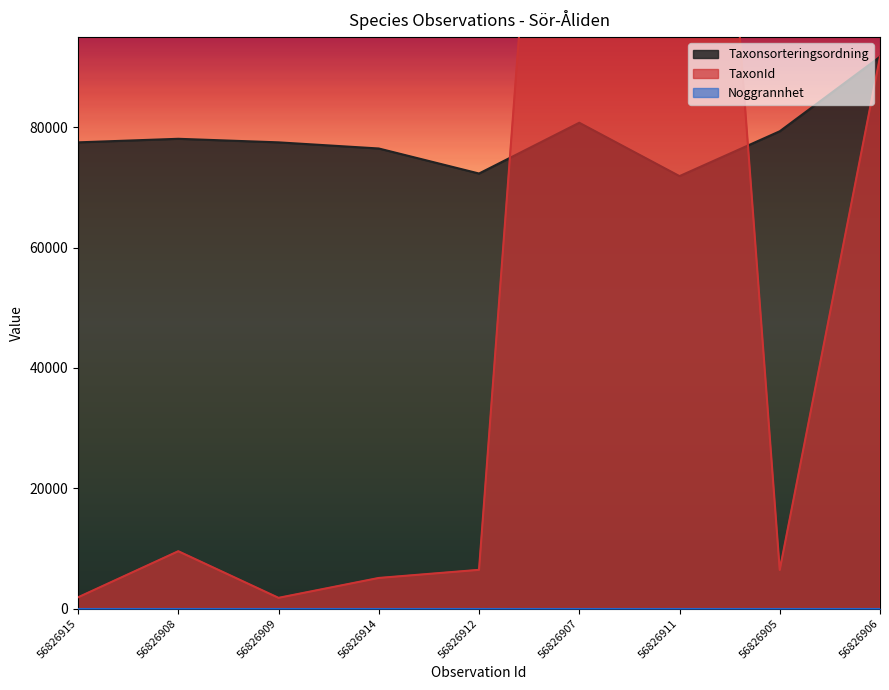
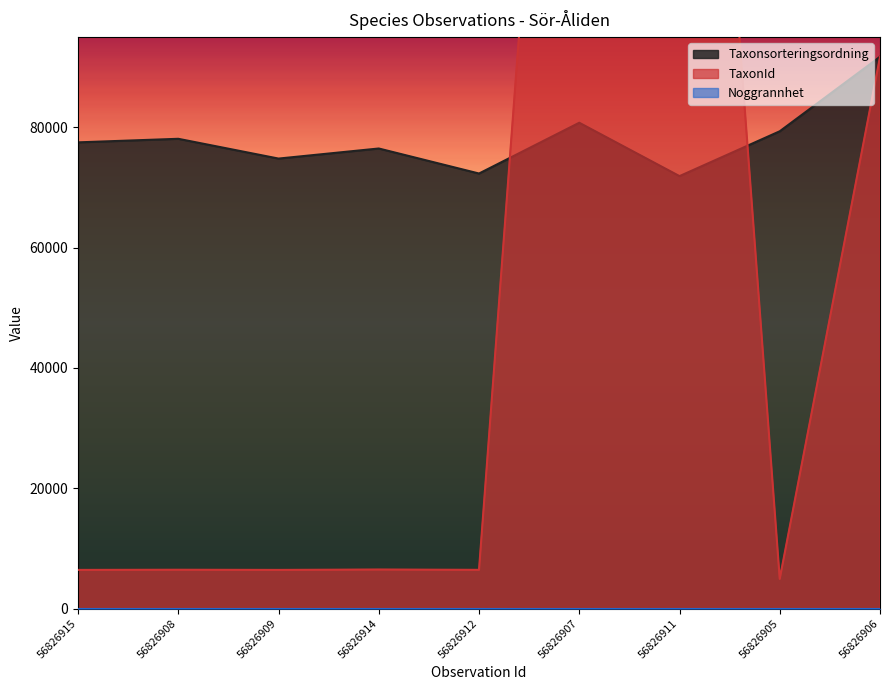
  {
    "Taxonsorteringsordning": {
      "56826915": 78000,
      "56826908": 78000,
-     "56826909": 78000,
+     "56826909": 75000,
      "56826914": 76000,
      "56826912": 72000,
      "56826907": 81000,
      "56826911": 72000,
      "56826905": 79000
    },
    "TaxonId": {
-     "56826915": 2000,
-     "56826908": 10000,
-     "56826909": 2000,
-     "56826914": 5000,
+     "56826915": 6000,
+     "56826908": 6000,
+     "56826909": 6000,
+     "56826914": 6000,
      "56826912": 6000,
-     "56826905": 6000
+     "56826905": 5000
    },
    "Noggrannhet": {
      "56826915": 0,
      "56826908": 0,
      "56826909": 0,
      "56826914": 0,
      "56826912": 0,
      "56826907": 0,
      "56826911": 0,
      "56826905": 0,
      "56826906": 0
    }
  }
